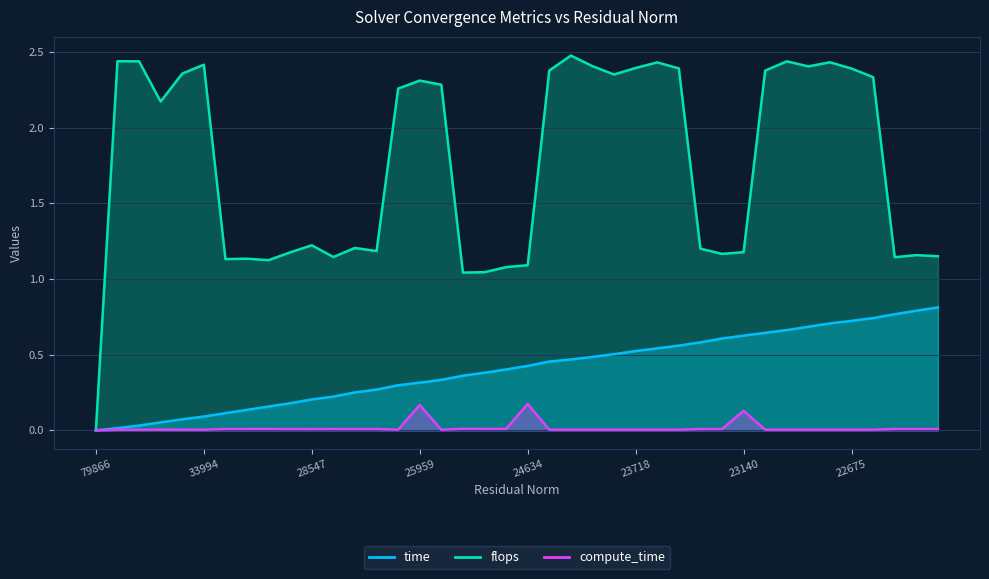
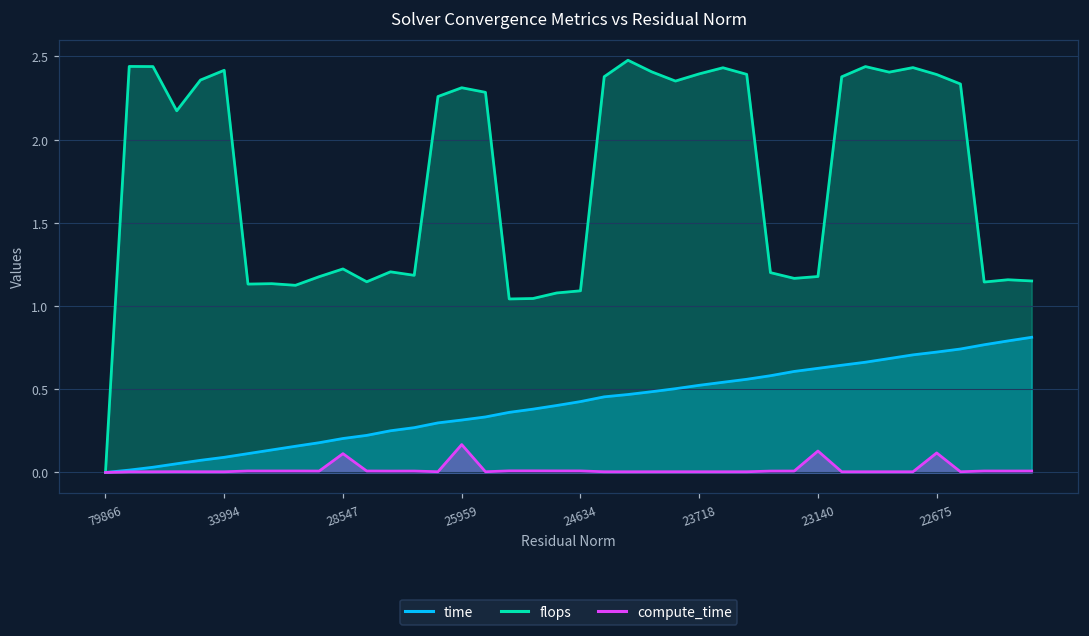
  {
    "compute_time": {
      "33994": 0.00,
-     "28547": 0.01,
+     "28547": 0.11,
      "25959": 0.17,
-     "24634": 0.17,
+     "24634": 0.01,
      "23718": 0.00,
      "23140": 0.13,
-     "22675": 0.00
+     "22675": 0.12
    }
  }
